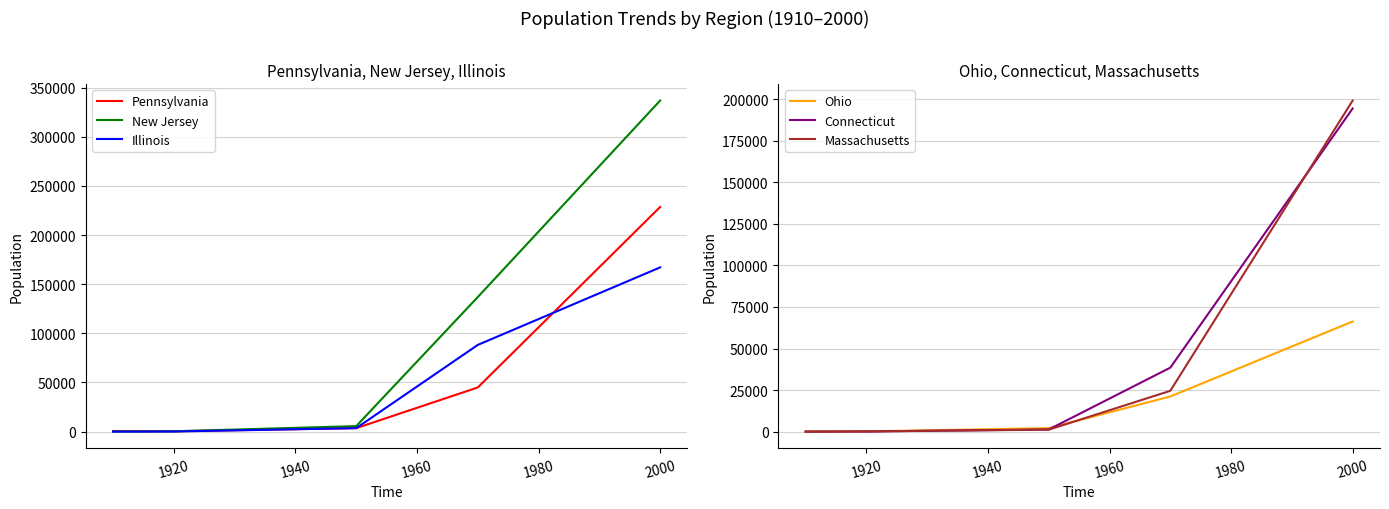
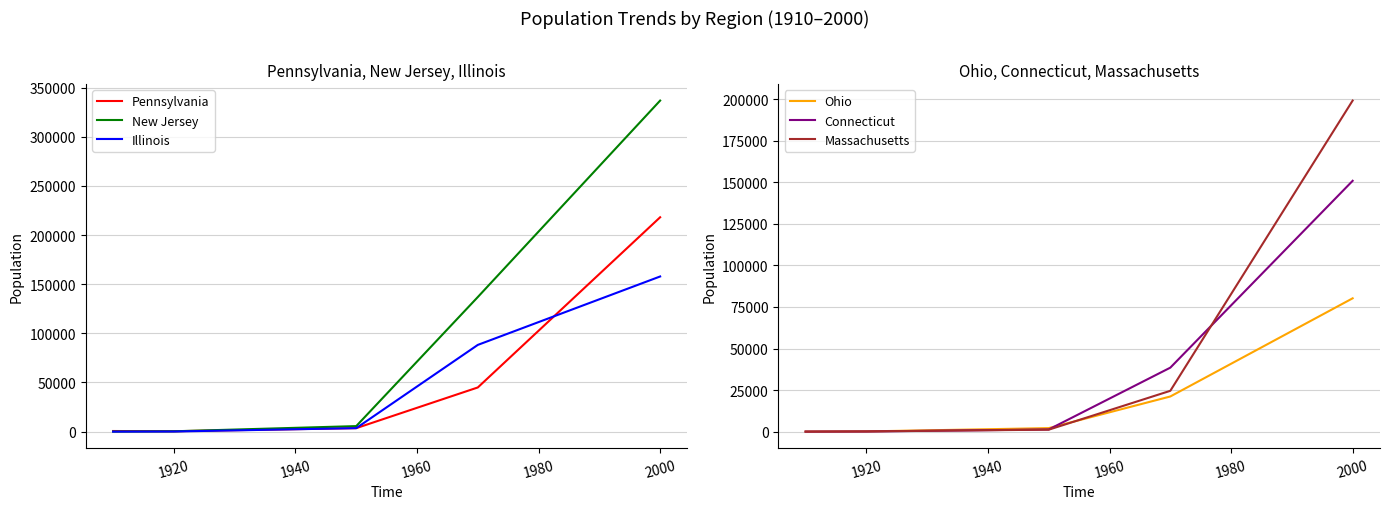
  {
    "Pennsylvania, New Jersey, Illinois": {
      "Pennsylvania": {
-       "2000": 230000
+       "2000": 220000
      },
      "New Jersey": {
        "2000": 340000
      },
      "Illinois": {
-       "2000": 170000
+       "2000": 160000
      }
    },
    "Ohio, Connecticut, Massachusetts": {
      "Ohio": {
-       "2000": 66000
+       "2000": 80000
      },
      "Connecticut": {
-       "2000": 194000
+       "2000": 151000
      },
      "Massachusetts": {
        "2000": 199000
      }
    }
  }
